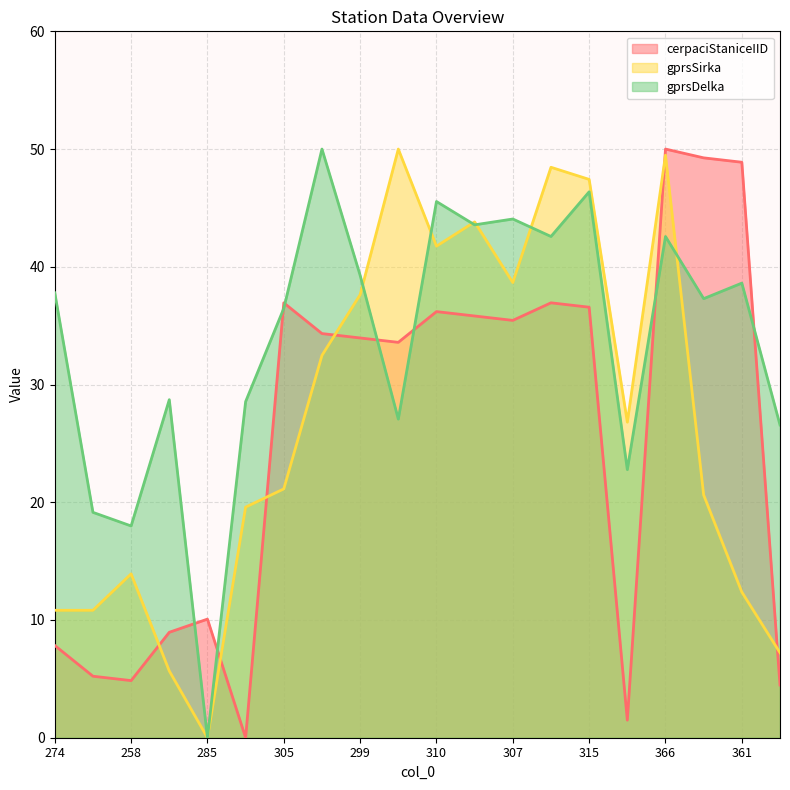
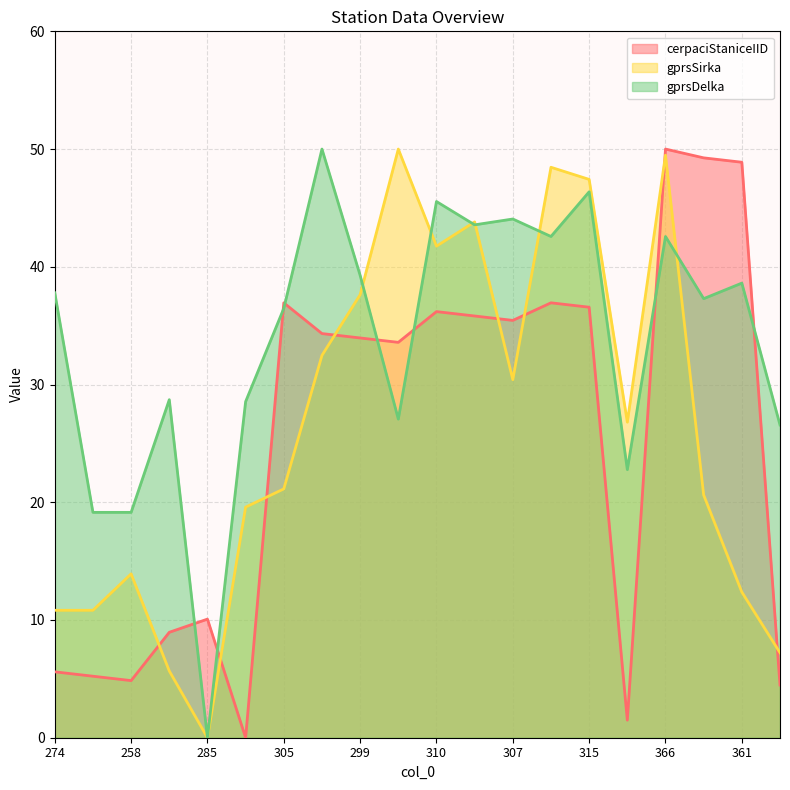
  {
    "cerpaciStaniceIID": {
-     "274": 7.8,
+     "274": 5.6,
      "258": 4.9,
      "285": 10.1,
      "305": 36.9,
      "299": 34.0,
      "310": 36.2,
      "307": 35.4,
      "315": 36.6,
      "366": 50.0,
      "361": 48.9
    },
    "gprsSirka": {
      "274": 10.8,
      "258": 13.9,
      "305": 21.1,
      "299": 37.6,
      "310": 41.8,
-     "307": 38.7,
+     "307": 30.4,
      "315": 47.4,
      "366": 49.5,
      "361": 12.4
    },
    "gprsDelka": {
      "274": 37.8,
-     "258": 18.0,
+     "258": 19.1,
      "305": 36.5,
      "299": 39.3,
      "310": 45.5,
      "307": 44.1,
      "315": 46.4,
      "366": 42.6,
      "361": 38.6
    }
  }
